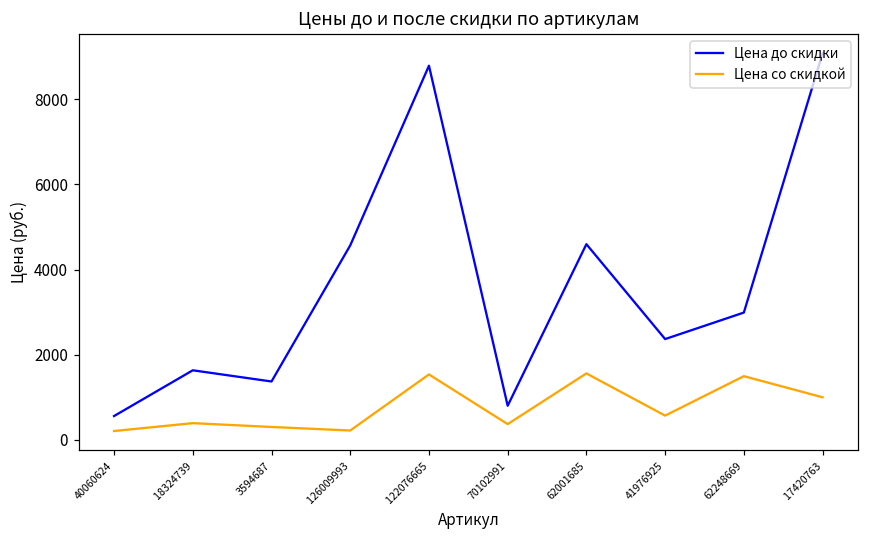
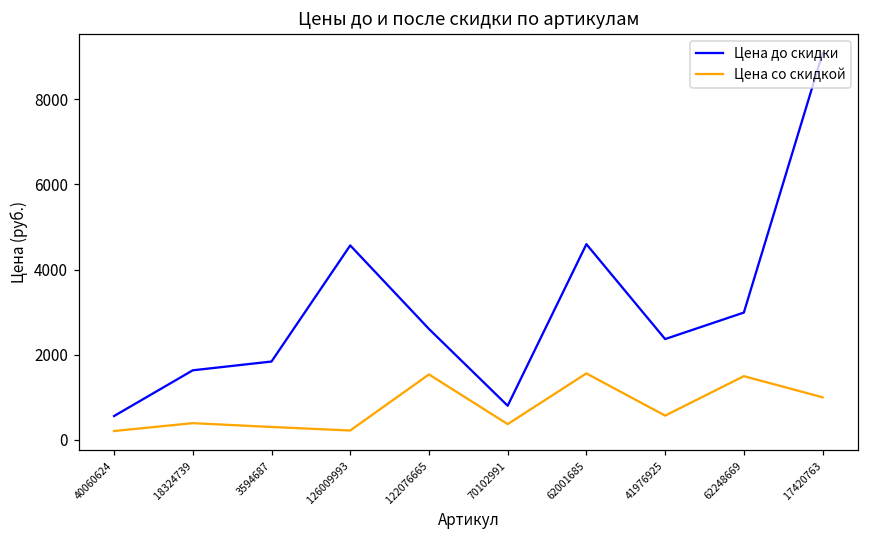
  {
    "Цена до скидки": {
      "40060624": 600,
      "18324739": 1600,
-     "3594687": 1400,
+     "3594687": 1800,
      "126009993": 4600,
-     "122076665": 8800,
+     "122076665": 2600,
      "70102991": 800,
      "62001685": 4600,
      "41976925": 2400,
      "62248669": 3000
    },
    "Цена со скидкой": {
      "40060624": 200,
      "18324739": 400,
      "3594687": 300,
      "126009993": 200,
      "122076665": 1500,
      "70102991": 400,
      "62001685": 1600,
      "41976925": 600,
      "62248669": 1500,
      "17420763": 1000
    }
  }
